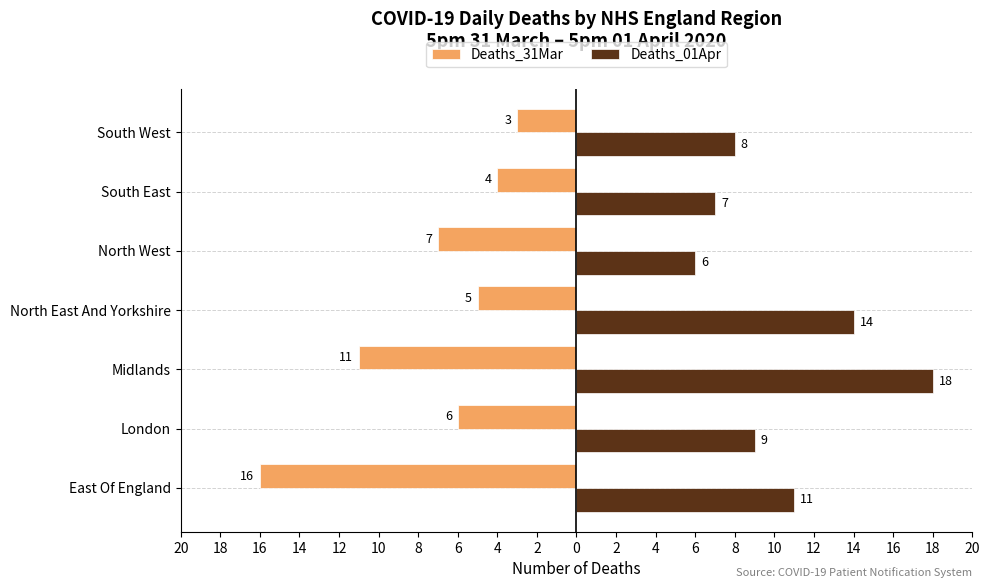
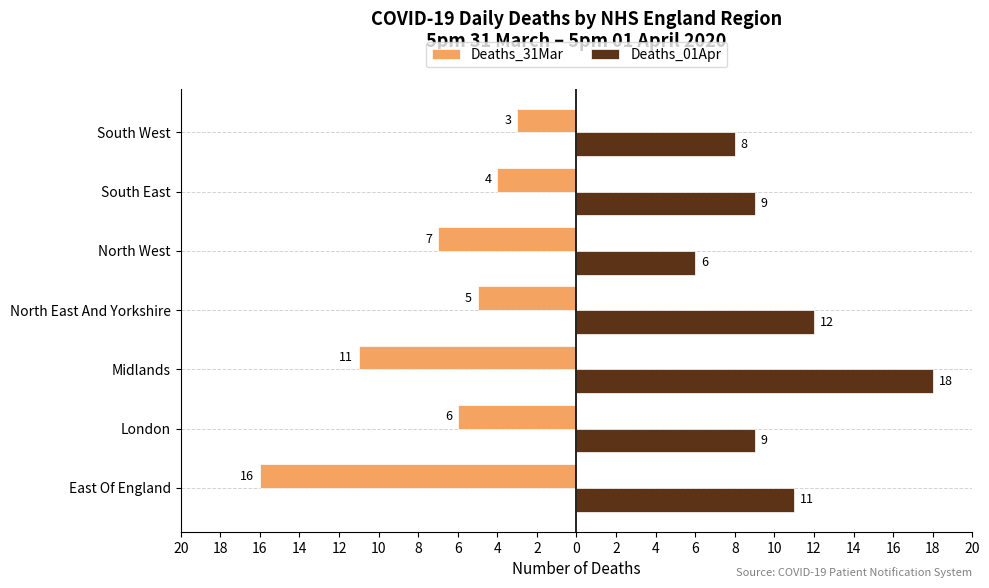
  {
    "Deaths_01Apr": {
-     "South East": 7,
-     "North East And Yorkshire": 14
+     "South East": 9,
+     "North East And Yorkshire": 12
    }
  }
